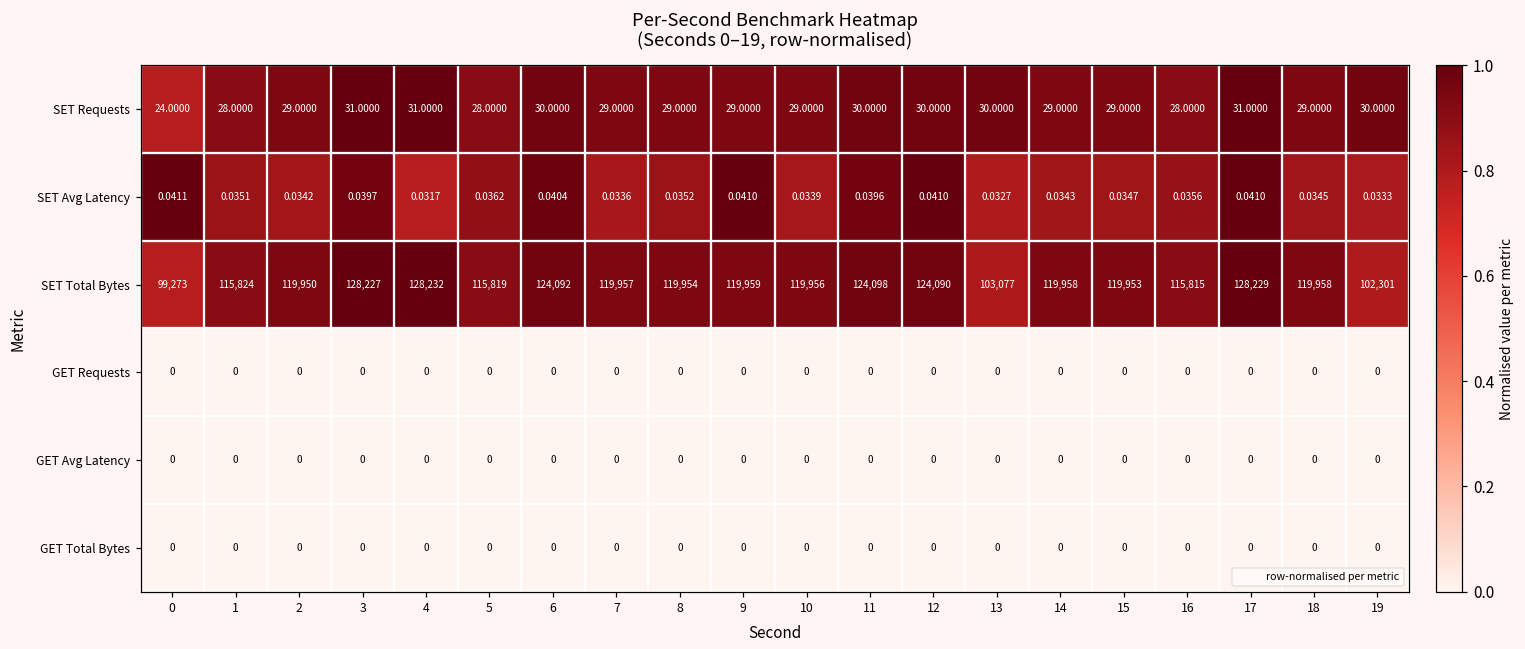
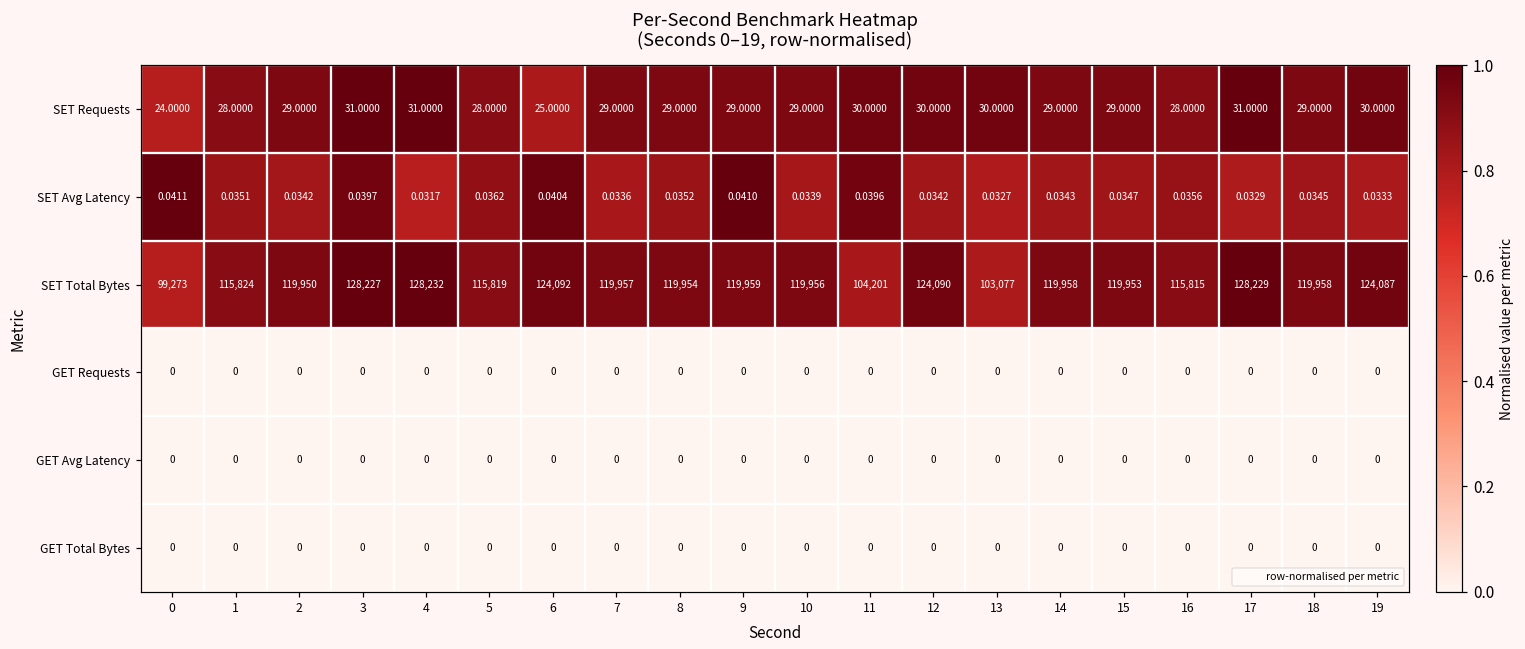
  {
    "SET Requests": {
      "0": "24.0000",
      "1": "28.0000",
      "2": "29.0000",
      "3": "31.0000",
      "4": "31.0000",
      "5": "28.0000",
-     "6": "30.0000",
+     "6": "25.0000",
      "7": "29.0000",
      "8": "29.0000",
      "9": "29.0000",
      "10": "29.0000",
      "11": "30.0000",
      "12": "30.0000",
      "13": "30.0000",
      "14": "29.0000",
      "15": "29.0000",
      "16": "28.0000",
      "17": "31.0000",
      "18": "29.0000",
      "19": "30.0000"
    },
    "SET Avg Latency": {
      "0": "0.0411",
      "1": "0.0351",
      "2": "0.0342",
      "3": "0.0397",
      "4": "0.0317",
      "5": "0.0362",
      "6": "0.0404",
      "7": "0.0336",
      "8": "0.0352",
      "9": "0.0410",
      "10": "0.0339",
      "11": "0.0396",
-     "12": "0.0410",
+     "12": "0.0342",
      "13": "0.0327",
      "14": "0.0343",
      "15": "0.0347",
      "16": "0.0356",
-     "17": "0.0410",
+     "17": "0.0329",
      "18": "0.0345",
      "19": "0.0333"
    },
    "SET Total Bytes": {
      "0": "99,273",
      "1": "115,824",
      "2": "119,950",
      "3": "128,227",
      "4": "128,232",
      "5": "115,819",
      "6": "124,092",
      "7": "119,957",
      "8": "119,954",
      "9": "119,959",
      "10": "119,956",
-     "11": "124,098",
+     "11": "104,201",
      "12": "124,090",
      "13": "103,077",
      "14": "119,958",
      "15": "119,953",
      "16": "115,815",
      "17": "128,229",
      "18": "119,958",
-     "19": "102,301"
+     "19": "124,087"
    },
    "GET Requests": {
      "0": "0",
      "1": "0",
      "2": "0",
      "3": "0",
      "4": "0",
      "5": "0",
      "6": "0",
      "7": "0",
      "8": "0",
      "9": "0",
      "10": "0",
      "11": "0",
      "12": "0",
      "13": "0",
      "14": "0",
      "15": "0",
      "16": "0",
      "17": "0",
      "18": "0",
      "19": "0"
    },
    "GET Avg Latency": {
      "0": "0",
      "1": "0",
      "2": "0",
      "3": "0",
      "4": "0",
      "5": "0",
      "6": "0",
      "7": "0",
      "8": "0",
      "9": "0",
      "10": "0",
      "11": "0",
      "12": "0",
      "13": "0",
      "14": "0",
      "15": "0",
      "16": "0",
      "17": "0",
      "18": "0",
      "19": "0"
    },
    "GET Total Bytes": {
      "0": "0",
      "1": "0",
      "2": "0",
      "3": "0",
      "4": "0",
      "5": "0",
      "6": "0",
      "7": "0",
      "8": "0",
      "9": "0",
      "10": "0",
      "11": "0",
      "12": "0",
      "13": "0",
      "14": "0",
      "15": "0",
      "16": "0",
      "17": "0",
      "18": "0",
      "19": "0"
    }
  }
